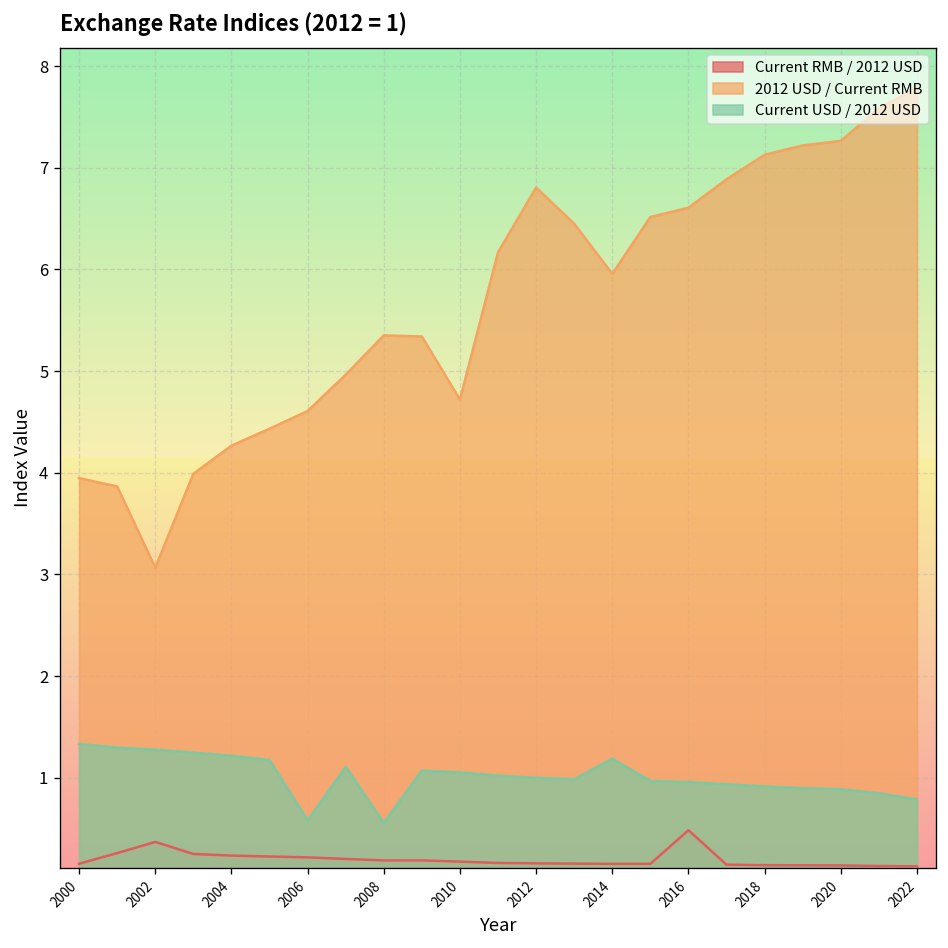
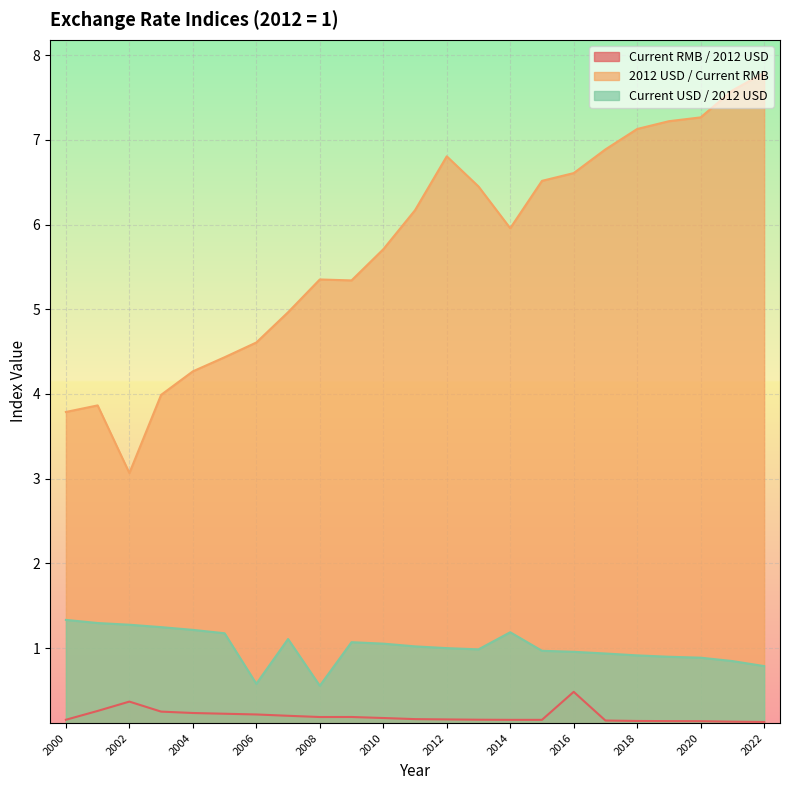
  {
    "Current RMB / 2012 USD": {
      "2000": 0.2,
      "2002": 0.4,
      "2004": 0.2,
      "2006": 0.2,
      "2008": 0.2,
      "2010": 0.2,
      "2012": 0.2,
      "2014": 0.2,
      "2016": 0.5,
      "2018": 0.1,
      "2020": 0.1,
      "2022": 0.1
    },
    "2012 USD / Current RMB": {
-     "2000": 3.9,
+     "2000": 3.8,
      "2002": 3.1,
      "2004": 4.3,
      "2006": 4.6,
      "2008": 5.4,
-     "2010": 4.7,
+     "2010": 5.7,
      "2012": 6.8,
      "2014": 6.0,
      "2016": 6.6,
      "2018": 7.1,
      "2020": 7.3
    },
    "Current USD / 2012 USD": {
      "2000": 1.3,
      "2002": 1.3,
      "2004": 1.2,
      "2006": 0.6,
      "2008": 0.6,
      "2010": 1.1,
      "2012": 1.0,
      "2014": 1.2,
      "2016": 1.0,
      "2018": 0.9,
      "2020": 0.9,
      "2022": 0.8
    }
  }
